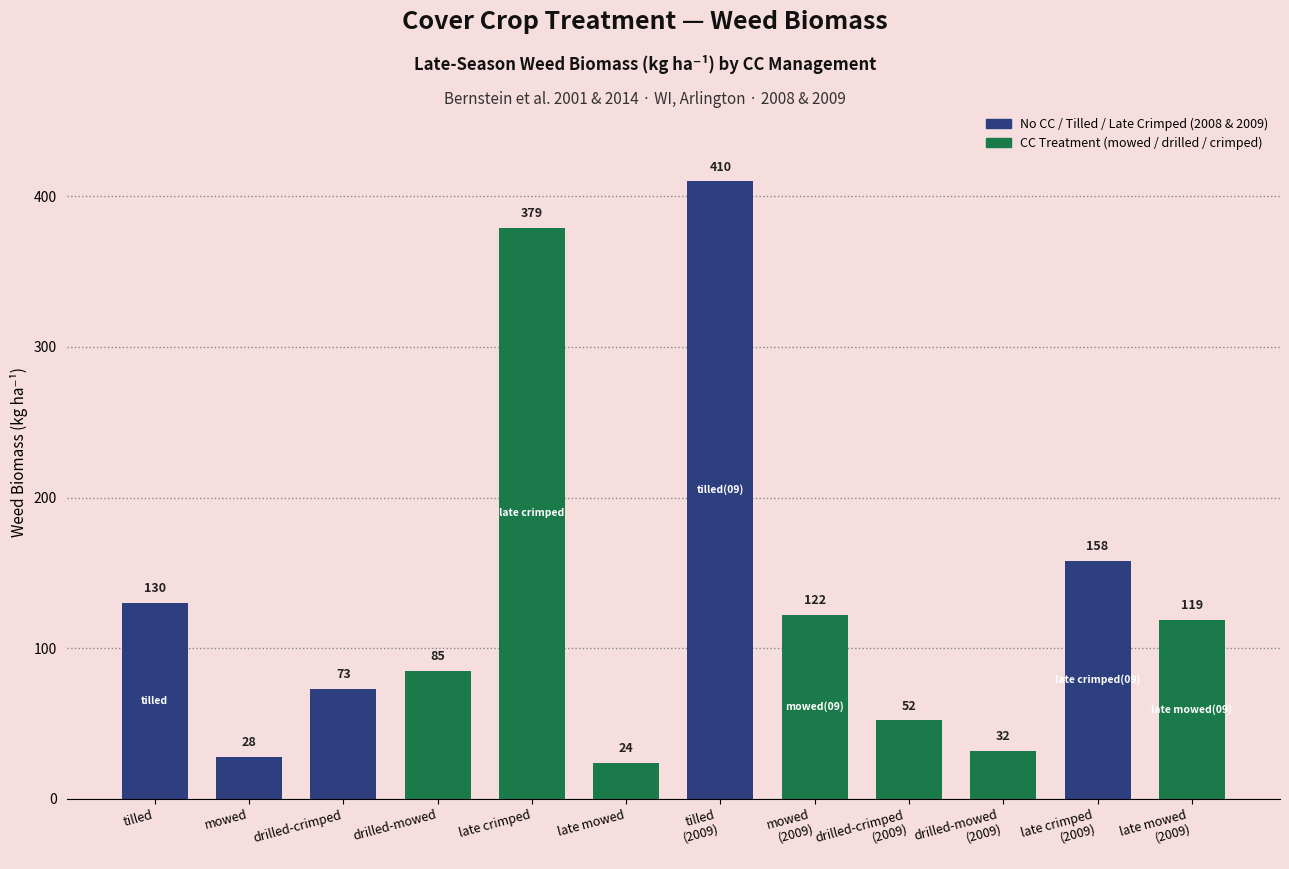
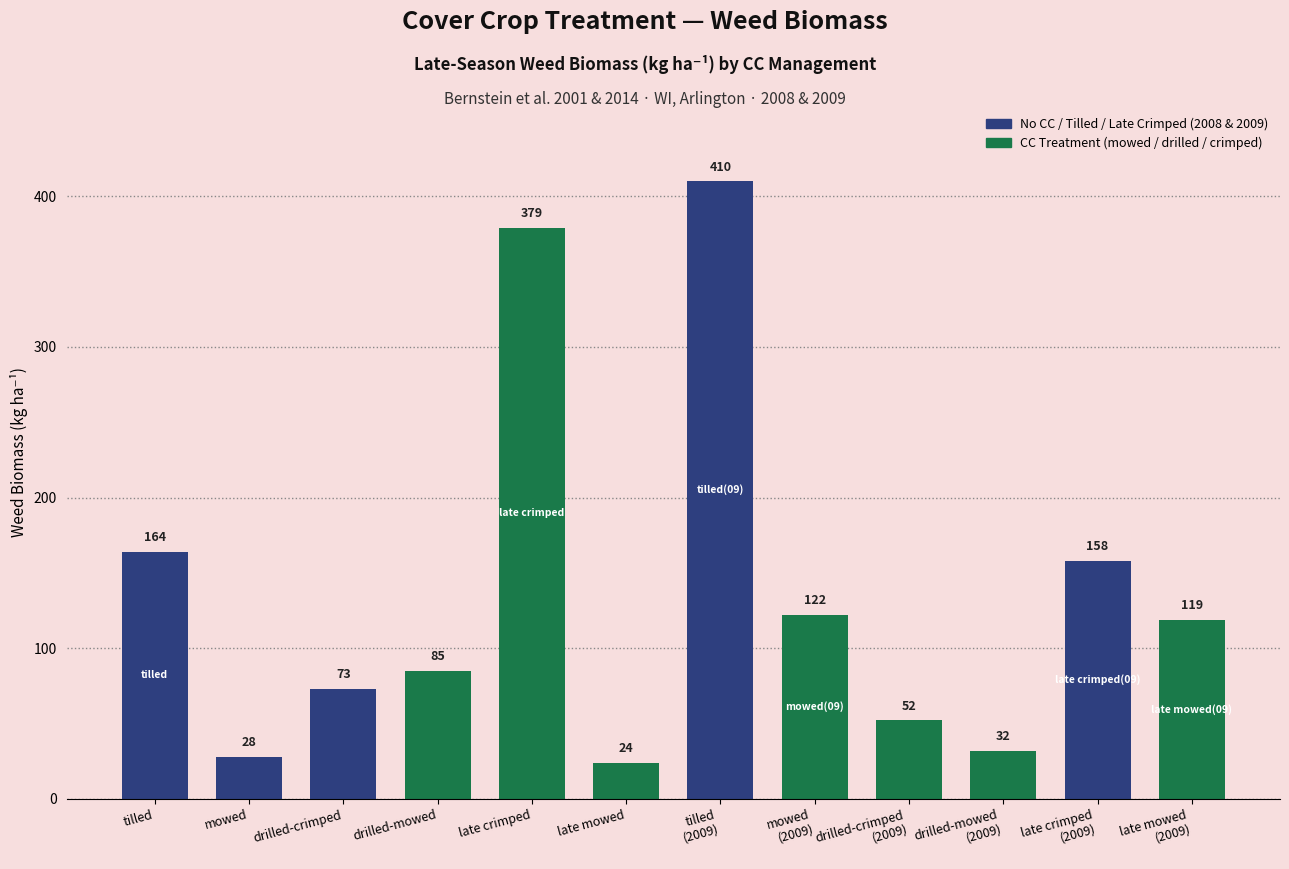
  {
-   "tilled": 130,
+   "tilled": 164,
    "mowed": 28,
    "drilled-crimped": 73,
    "drilled-mowed": 85,
    "late crimped": 379,
    "late mowed": 24,
    "tilled (2009)": 410,
    "mowed (2009)": 122,
    "drilled-crimped (2009)": 52,
    "drilled-mowed (2009)": 32,
    "late crimped (2009)": 158,
    "late mowed (2009)": 119
  }
